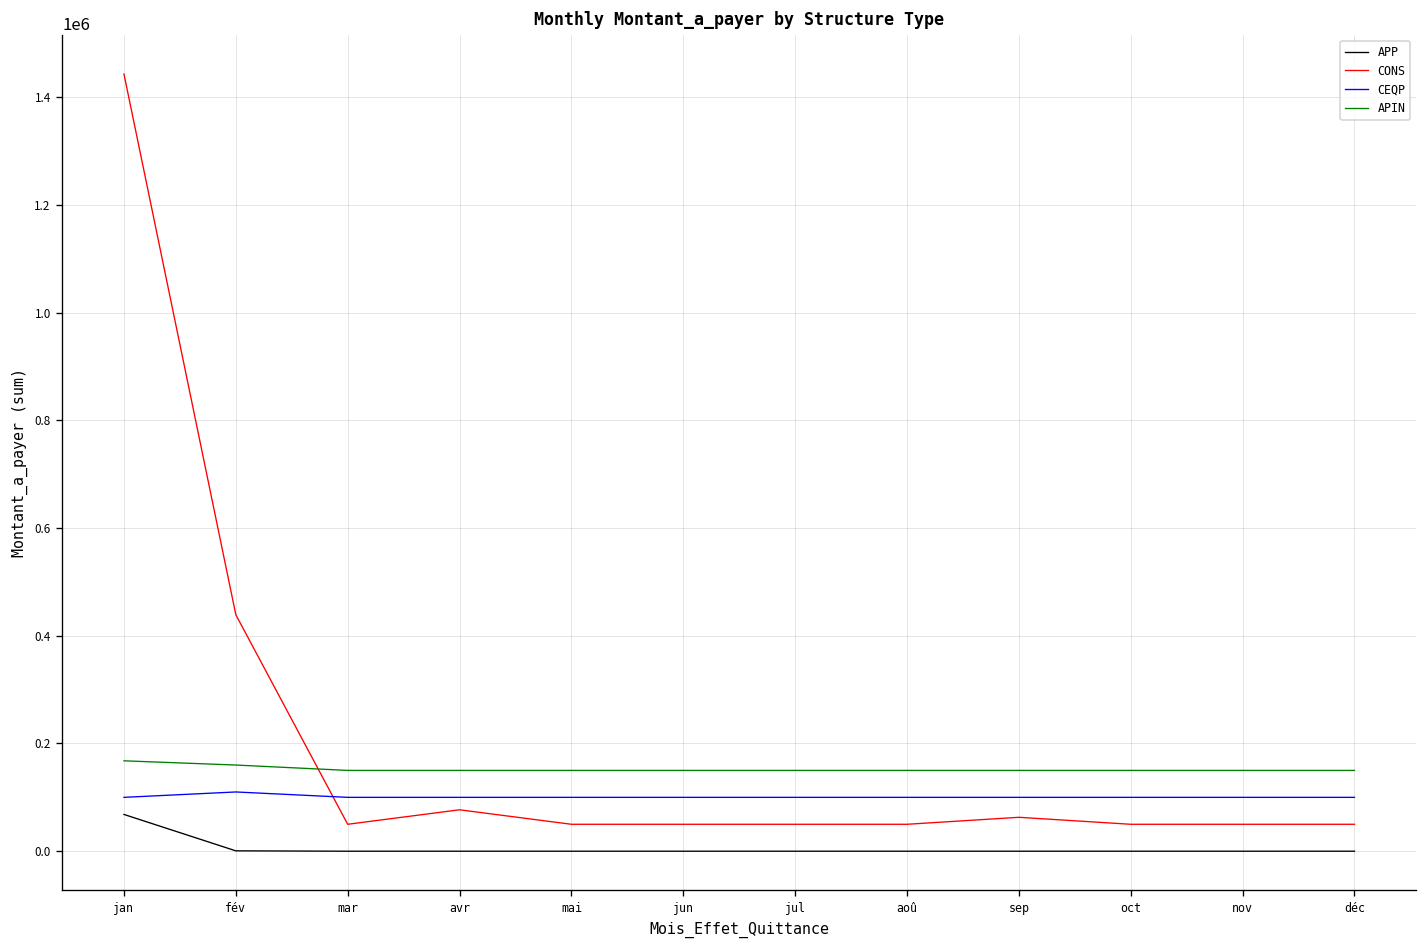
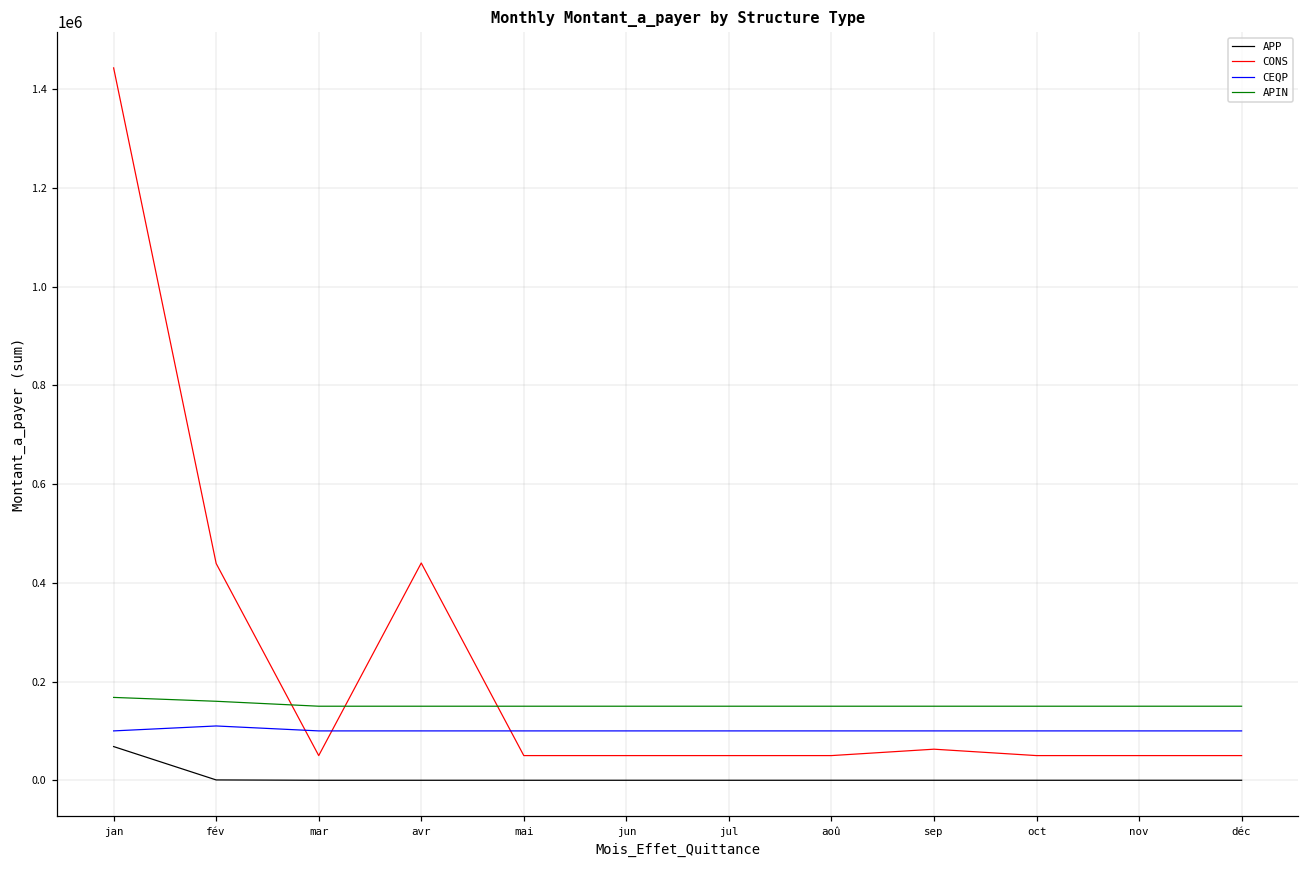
  {
    "APP": {
      "jan": 70000,
      "fév": 0,
      "mar": 0,
      "avr": 0,
      "mai": 0,
      "jun": 0,
      "jul": 0,
      "aoû": 0,
      "sep": 0,
      "oct": 0,
      "nov": 0,
      "déc": 0
    },
    "CONS": {
      "jan": 1440000,
      "fév": 440000,
      "mar": 50000,
-     "avr": 80000,
+     "avr": 440000,
      "mai": 50000,
      "jun": 50000,
      "jul": 50000,
      "aoû": 50000,
      "sep": 60000,
      "oct": 50000,
      "nov": 50000,
      "déc": 50000
    },
    "CEQP": {
      "jan": 100000,
      "fév": 110000,
      "mar": 100000,
      "avr": 100000,
      "mai": 100000,
      "jun": 100000,
      "jul": 100000,
      "aoû": 100000,
      "sep": 100000,
      "oct": 100000,
      "nov": 100000,
      "déc": 100000
    },
    "APIN": {
      "jan": 170000,
      "fév": 160000,
      "mar": 150000,
      "avr": 150000,
      "mai": 150000,
      "jun": 150000,
      "jul": 150000,
      "aoû": 150000,
      "sep": 150000,
      "oct": 150000,
      "nov": 150000,
      "déc": 150000
    }
  }
